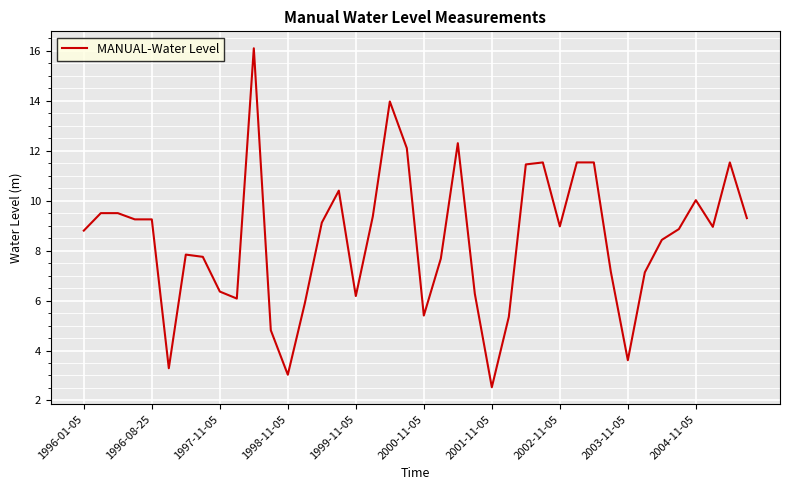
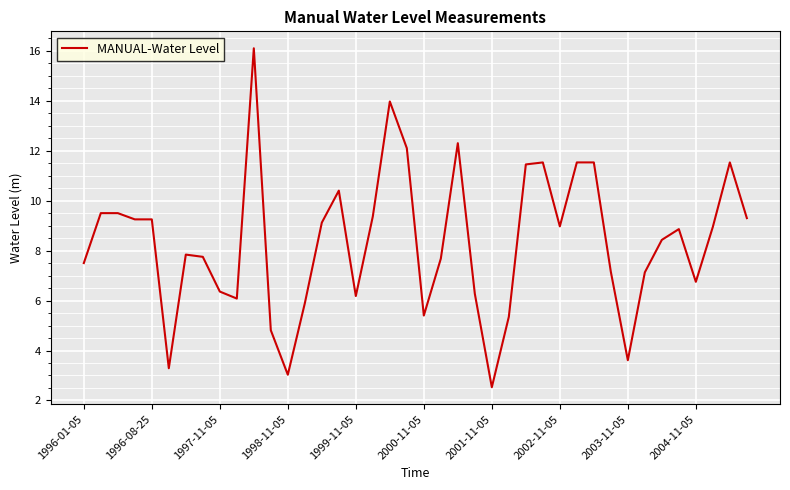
  {
-   "1996-01-05": 8.8,
+   "1996-01-05": 7.5,
    "1996-08-25": 9.3,
    "1997-11-05": 6.4,
    "1998-11-05": 3.0,
    "1999-11-05": 6.2,
    "2000-11-05": 5.4,
    "2001-11-05": 2.5,
    "2002-11-05": 9.0,
    "2003-11-05": 3.6,
-   "2004-11-05": 10.0
+   "2004-11-05": 6.8
  }
